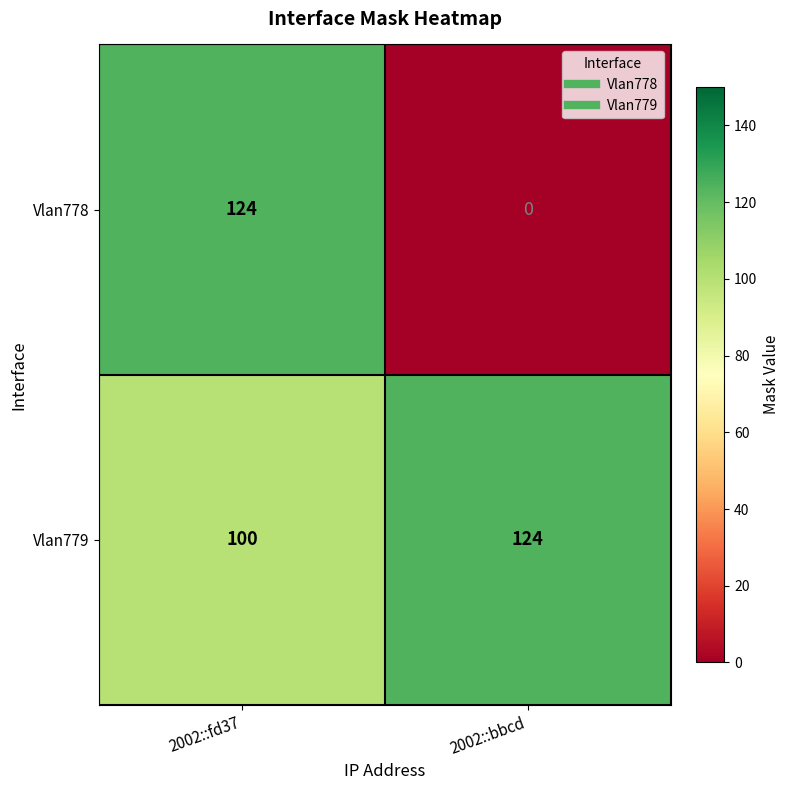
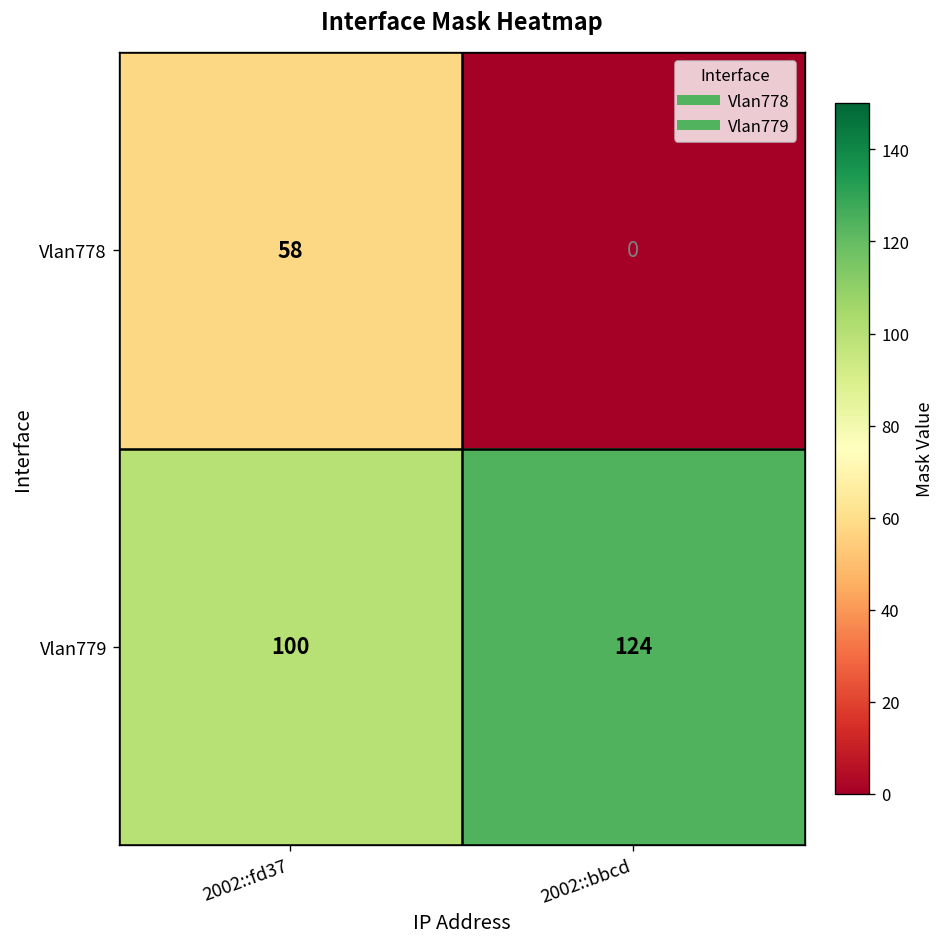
  {
    "Vlan778": {
-     "2002::fd37": 124,
+     "2002::fd37": 58,
      "2002::bbcd": 0
    },
    "Vlan779": {
      "2002::fd37": 100,
      "2002::bbcd": 124
    }
  }
